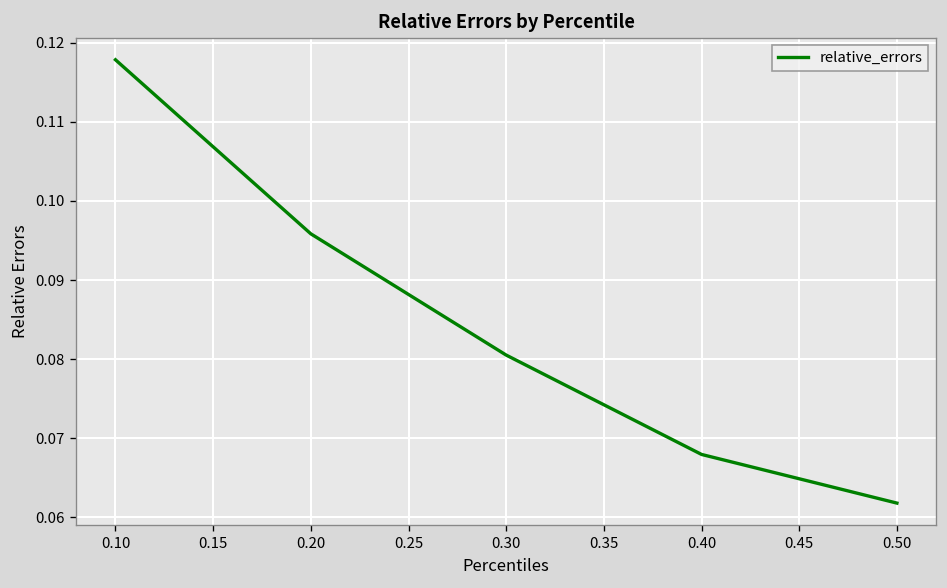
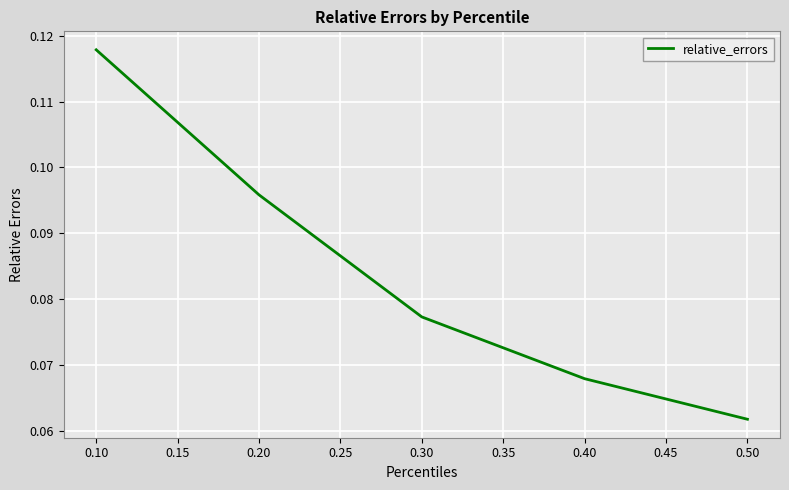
  {
    "0.10": 0.118,
    "0.20": 0.096,
-   "0.30": 0.081,
+   "0.30": 0.077,
    "0.40": 0.068,
    "0.50": 0.062
  }
